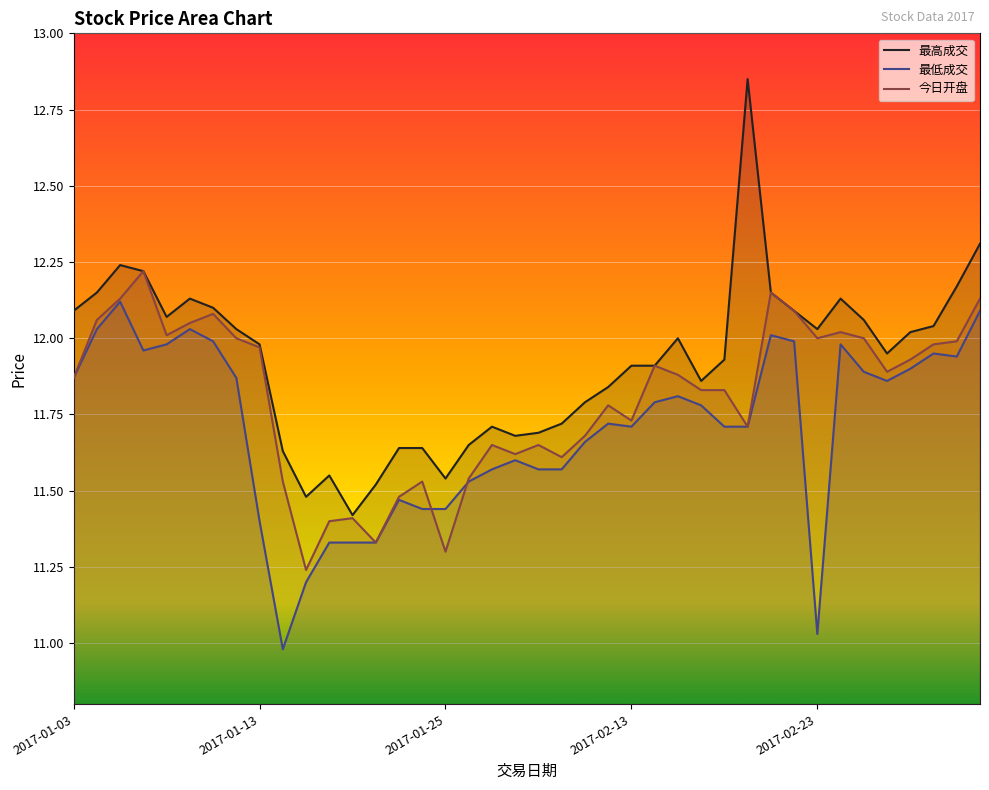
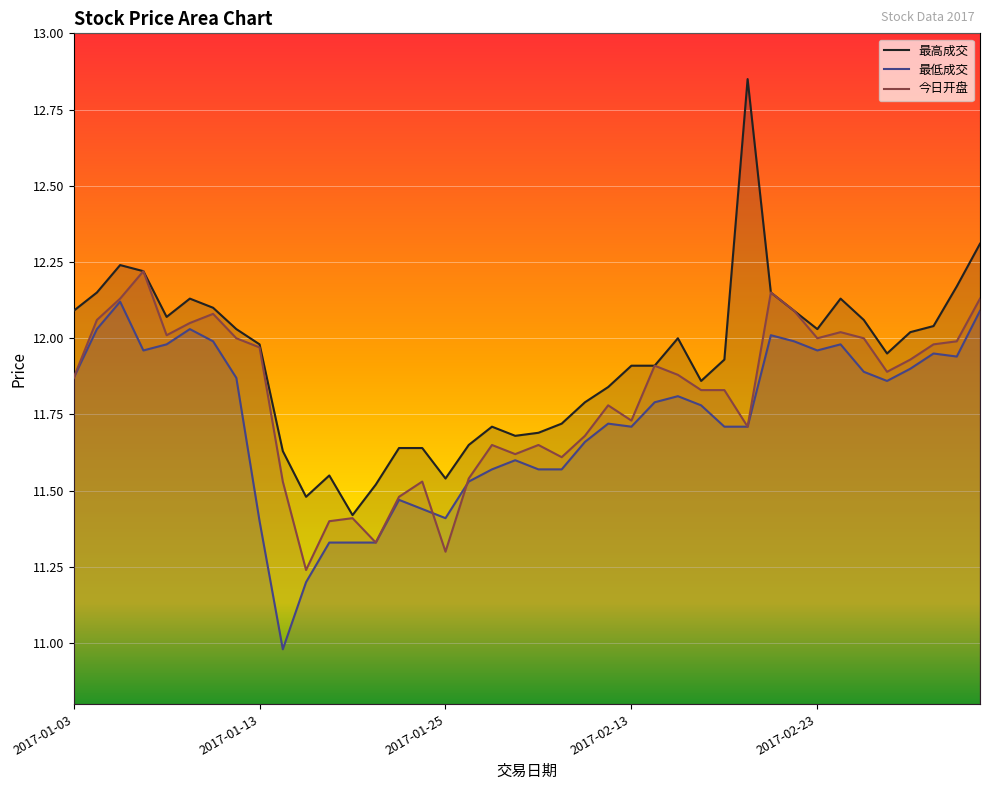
  {
    "最高成交": {
      "2017-01-03": 12.09,
      "2017-01-13": 11.98,
      "2017-01-25": 11.54,
      "2017-02-13": 11.91,
      "2017-02-23": 12.03
    },
    "最低成交": {
      "2017-01-13": 11.40,
-     "2017-01-25": 11.44,
+     "2017-01-25": 11.41,
      "2017-02-13": 11.71,
-     "2017-02-23": 11.03
+     "2017-02-23": 11.96
    },
    "今日开盘": {
      "2017-01-13": 11.97,
      "2017-01-25": 11.30,
      "2017-02-13": 11.73,
      "2017-02-23": 12.00
    }
  }
